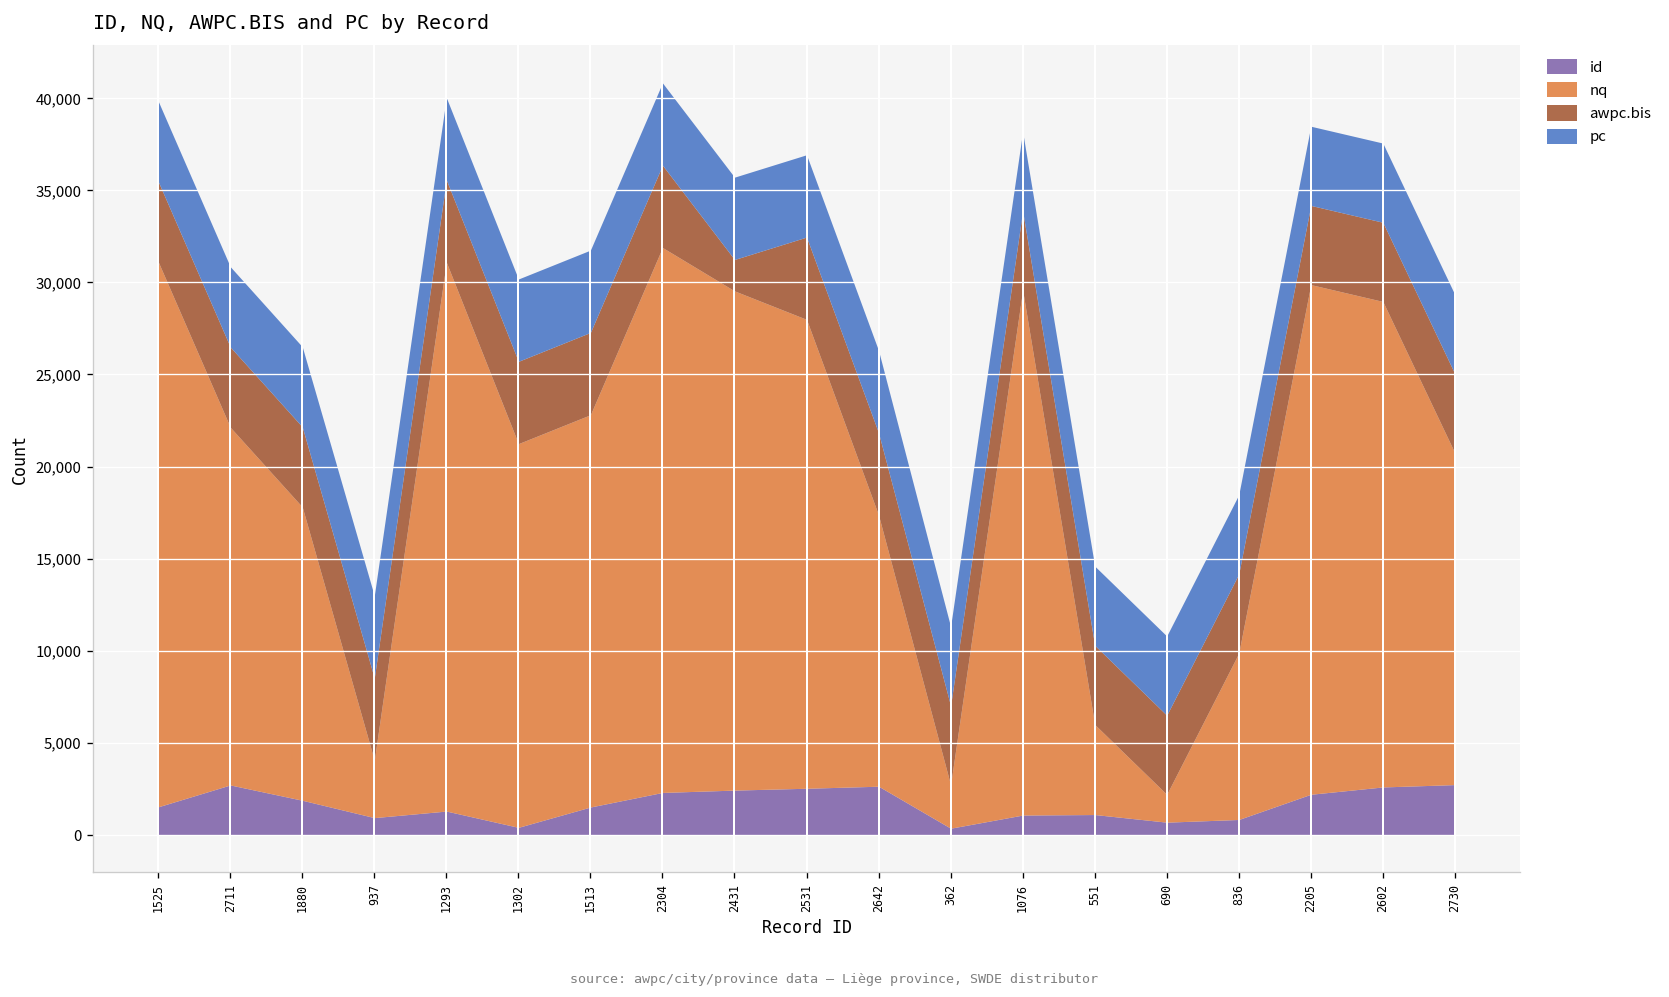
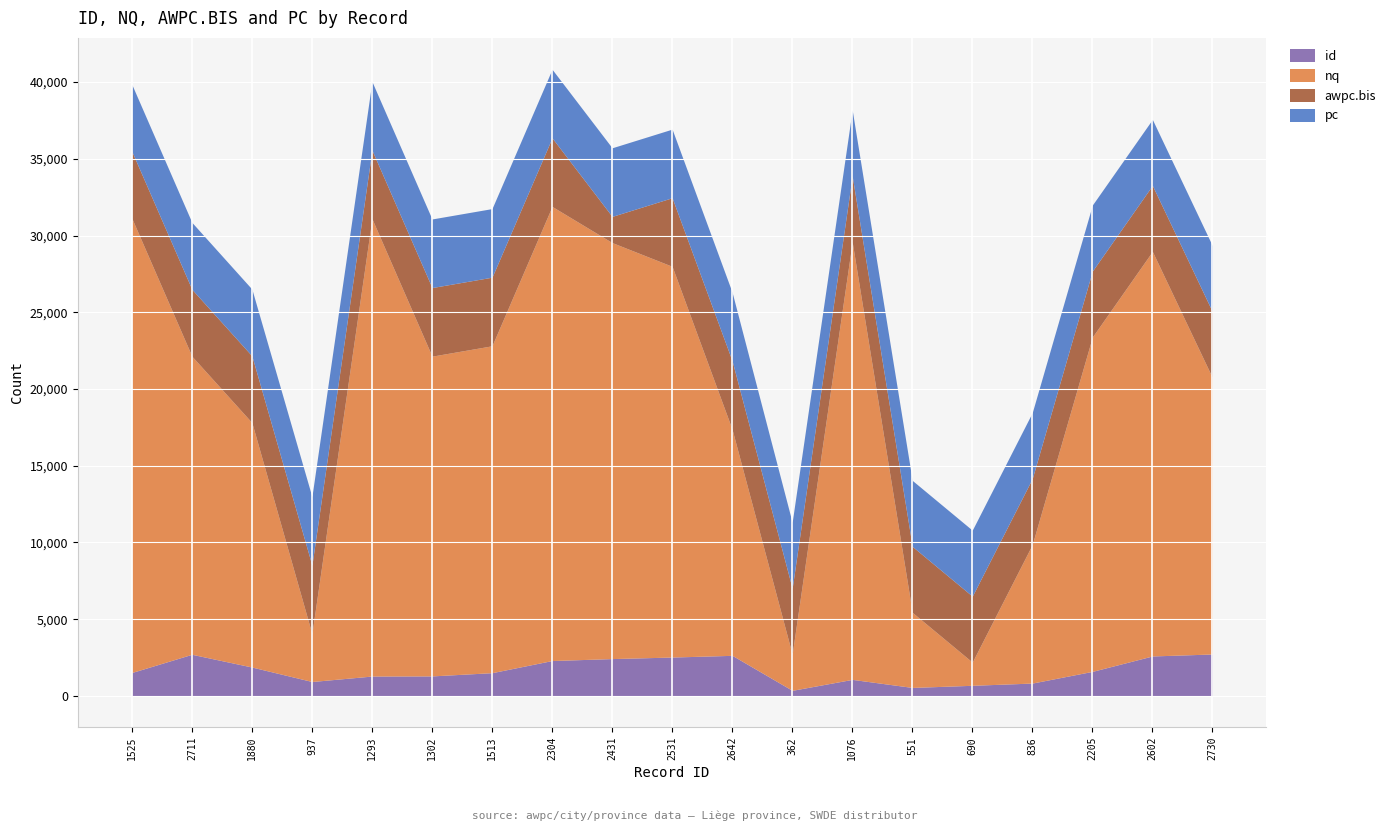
  {
    "id": {
      "1525": "1,500",
      "2711": "2,700",
      "1880": "1,900",
      "937": "900",
      "1293": "1,300",
-     "1302": "400",
+     "1302": "1,300",
      "1513": "1,500",
      "2304": "2,300",
      "2431": "2,400",
      "2531": "2,500",
      "2642": "2,600",
      "362": "400",
      "1076": "1,100",
-     "551": "1,100",
+     "551": "600",
      "690": "700",
      "836": "800",
-     "2205": "2,200",
+     "2205": "1,600",
      "2602": "2,600",
      "2730": "2,700"
    },
    "nq": {
      "1525": "29,600",
      "2711": "19,400",
      "1880": "15,900",
      "937": "3,100",
      "1293": "29,800",
      "1302": "20,800",
      "1513": "21,300",
      "2304": "29,600",
      "2431": "27,100",
      "2531": "25,500",
      "2642": "14,700",
      "362": "2,400",
      "1076": "28,500",
      "551": "4,900",
      "690": "1,500",
      "836": "9,000",
-     "2205": "27,700",
+     "2205": "21,800",
      "2602": "26,400",
      "2730": "18,000"
    },
    "awpc.bis": {
      "1525": "4,400",
      "2711": "4,400",
      "1880": "4,400",
      "937": "4,500",
      "1293": "4,500",
      "1302": "4,500",
      "1513": "4,500",
      "2304": "4,500",
      "2431": "1,700",
      "2531": "4,500",
      "2642": "4,500",
      "362": "4,300",
      "1076": "4,300",
      "551": "4,300",
      "690": "4,300",
      "836": "4,300",
      "2205": "4,300",
      "2602": "4,300",
      "2730": "4,300"
    },
    "pc": {
      "1525": "4,400",
      "2711": "4,400",
      "1880": "4,400",
      "937": "4,500",
      "1293": "4,500",
      "1302": "4,500",
      "1513": "4,500",
      "2304": "4,500",
      "2431": "4,500",
      "2531": "4,500",
      "2642": "4,500",
      "362": "4,300",
      "1076": "4,300",
      "551": "4,300",
      "690": "4,300",
      "836": "4,300",
      "2205": "4,300",
      "2602": "4,300",
      "2730": "4,300"
    }
  }
